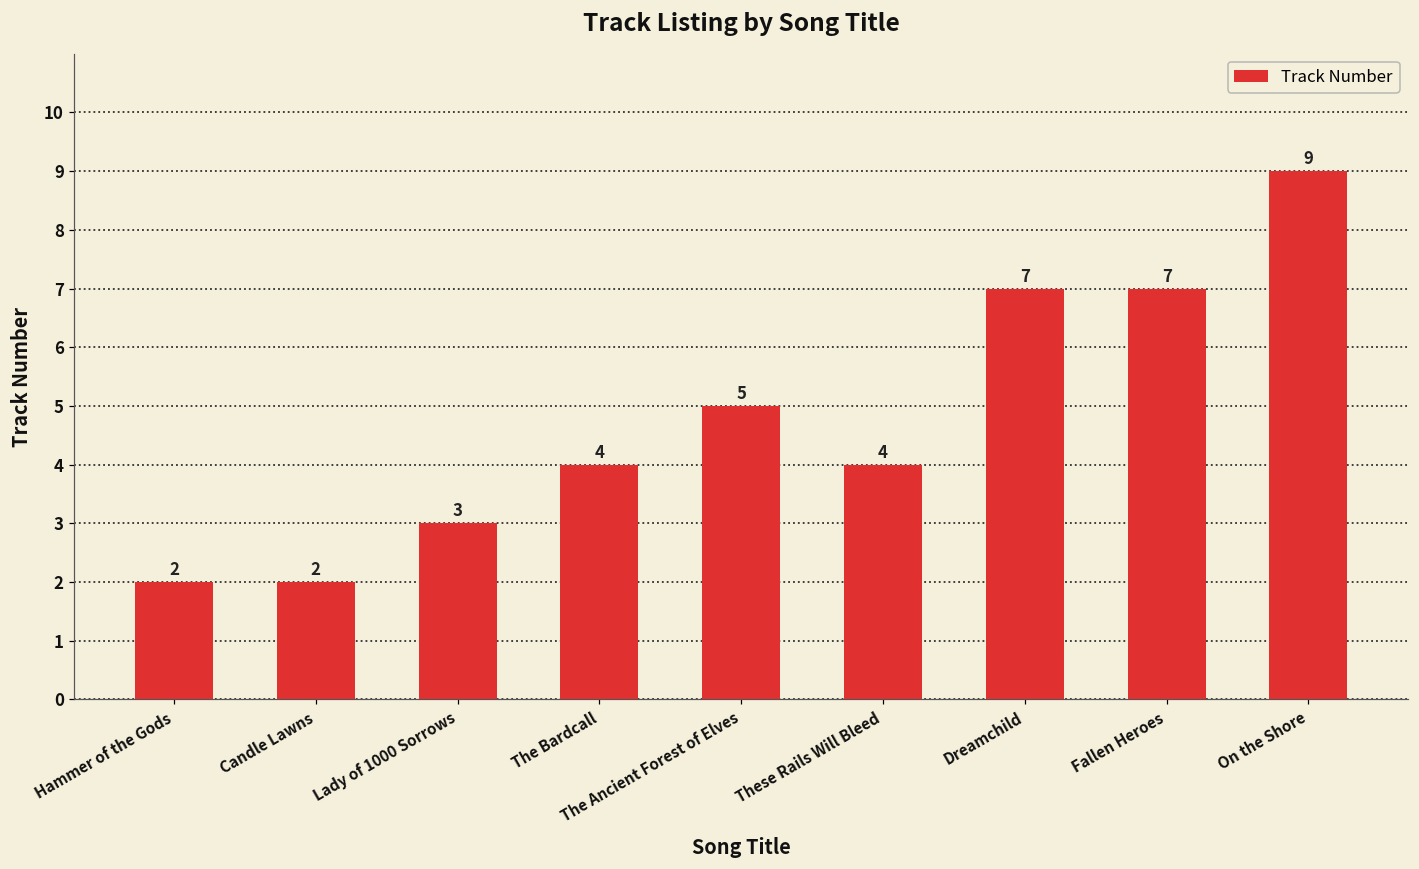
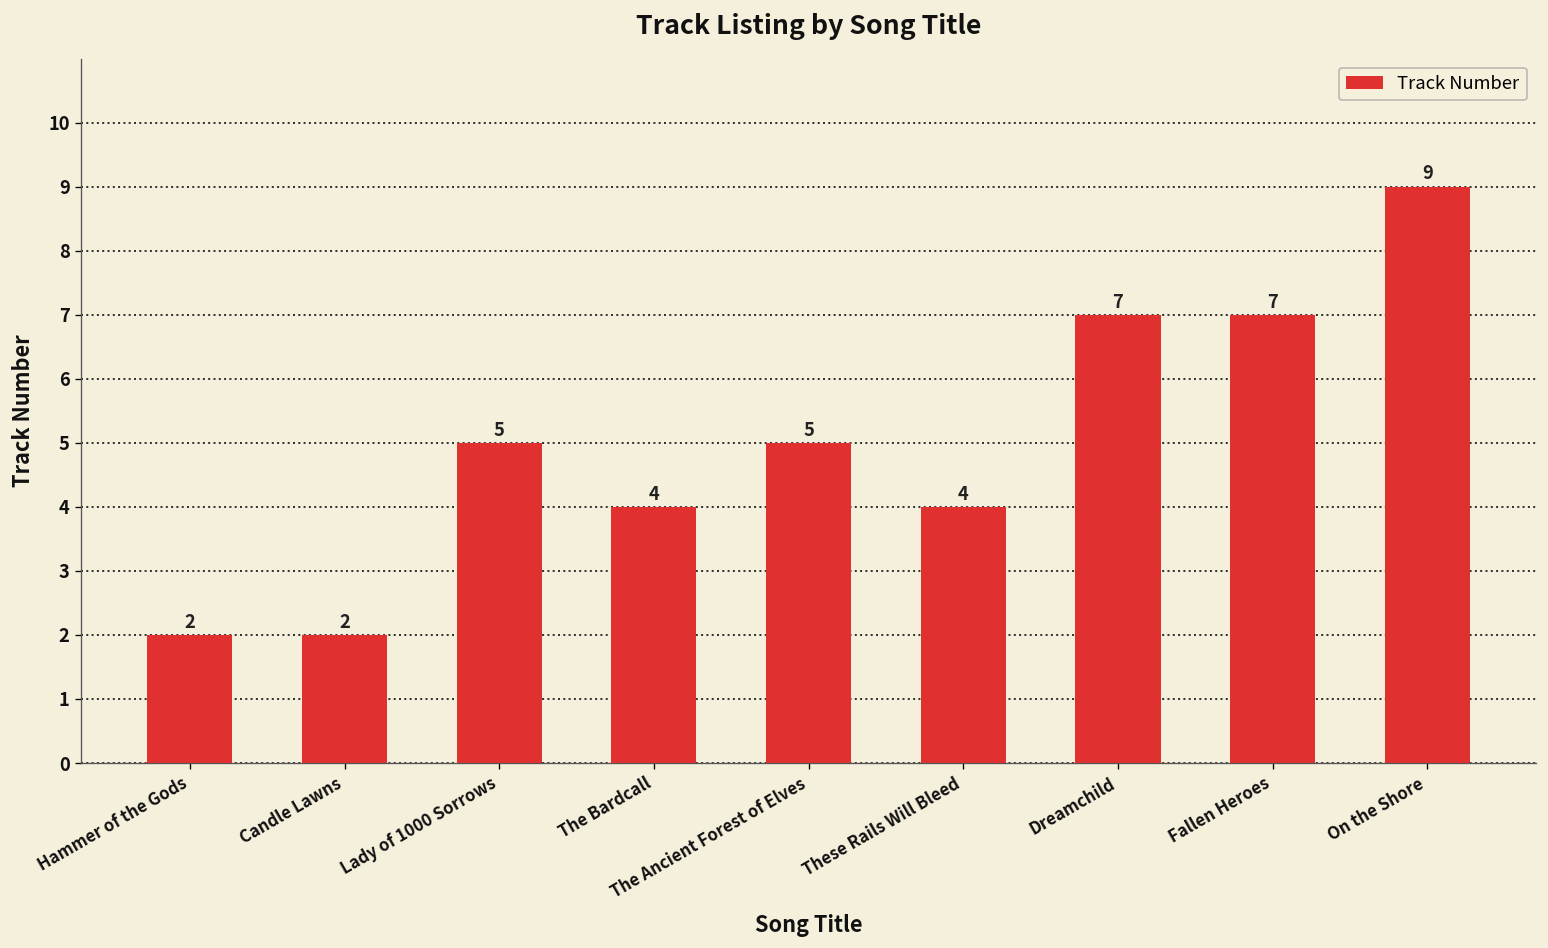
  {
    "Hammer of the Gods": 2,
    "Candle Lawns": 2,
-   "Lady of 1000 Sorrows": 3,
+   "Lady of 1000 Sorrows": 5,
    "The Bardcall": 4,
    "The Ancient Forest of Elves": 5,
    "These Rails Will Bleed": 4,
    "Dreamchild": 7,
    "Fallen Heroes": 7,
    "On the Shore": 9
  }
